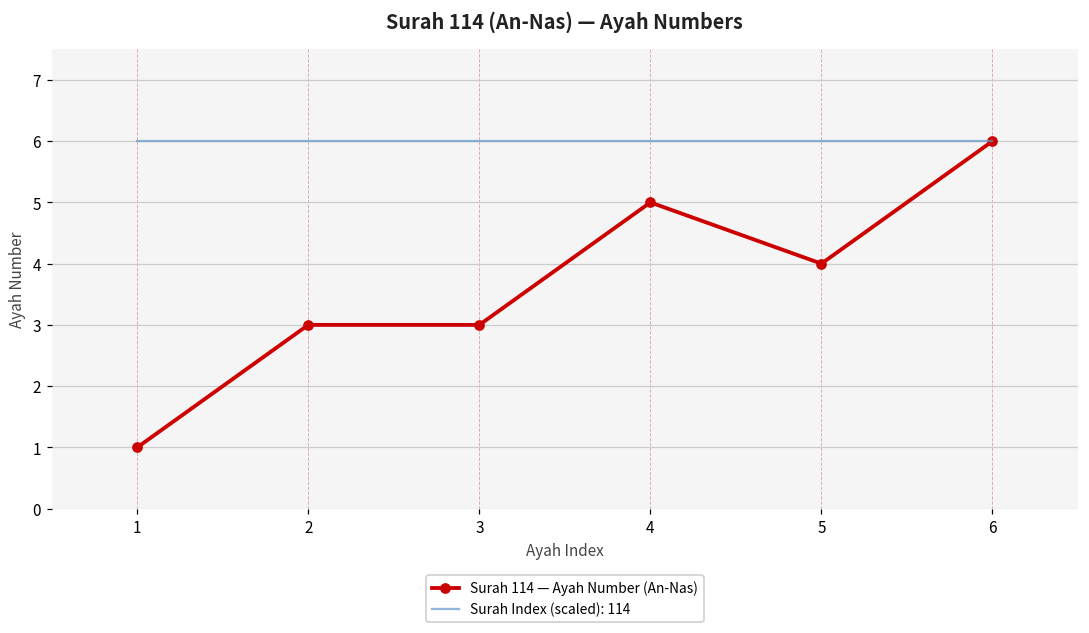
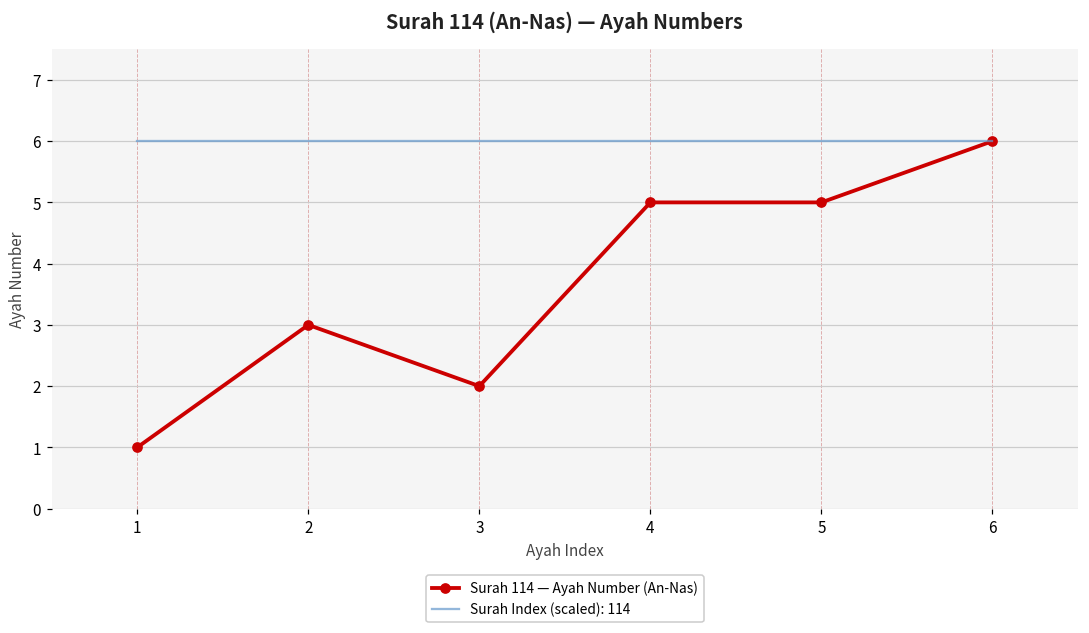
  {
    "Surah 114 — Ayah Number (An-Nas)": {
      "1": 1,
      "2": 3,
-     "3": 3,
+     "3": 2,
      "4": 5,
-     "5": 4
+     "5": 5
    },
    "Surah Index (scaled): 114": {
      "1": 6,
      "2": 6,
      "3": 6,
      "4": 6,
      "5": 6
    }
  }
